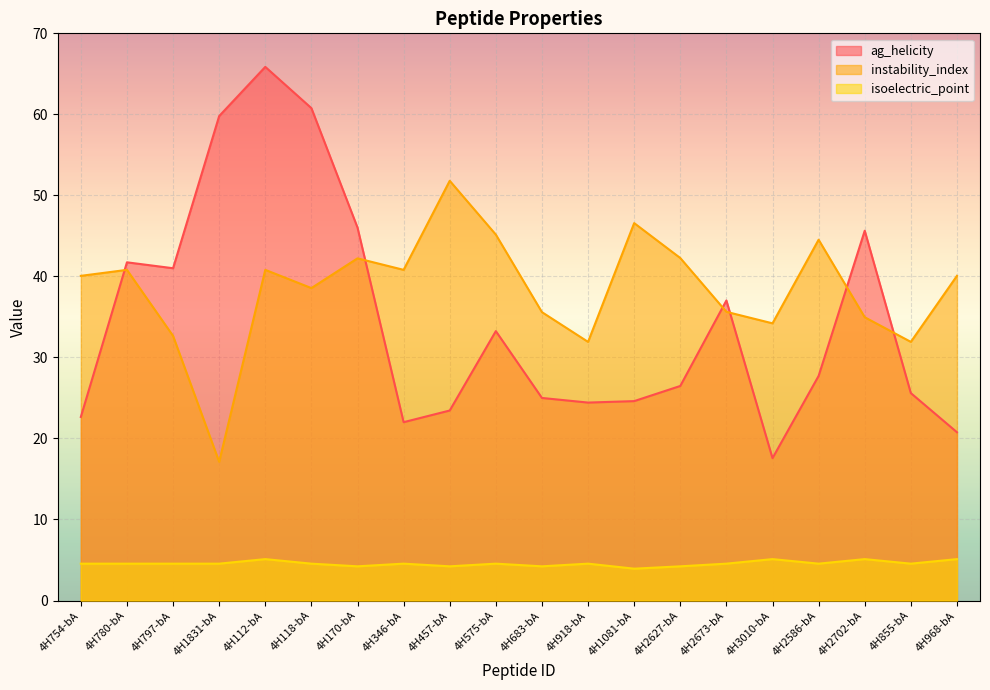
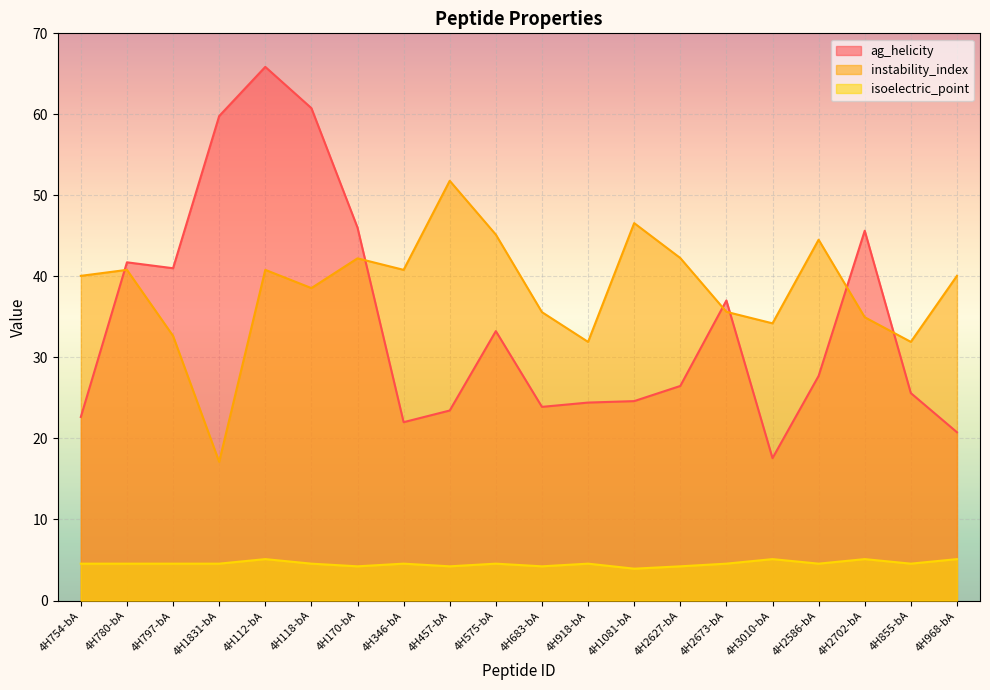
  {
    "ag_helicity": {
      "4H754-bA": 23,
      "4H780-bA": 42,
      "4H797-bA": 41,
      "4H1831-bA": 60,
      "4H112-bA": 66,
      "4H118-bA": 61,
      "4H170-bA": 46,
      "4H346-bA": 22,
      "4H457-bA": 23,
      "4H575-bA": 33,
-     "4H683-bA": 25,
+     "4H683-bA": 24,
      "4H918-bA": 24,
      "4H1081-bA": 25,
      "4H2627-bA": 26,
      "4H2673-bA": 37,
      "4H3010-bA": 18,
      "4H2586-bA": 28,
      "4H2702-bA": 46,
      "4H855-bA": 26,
      "4H968-bA": 21
    }
  }
